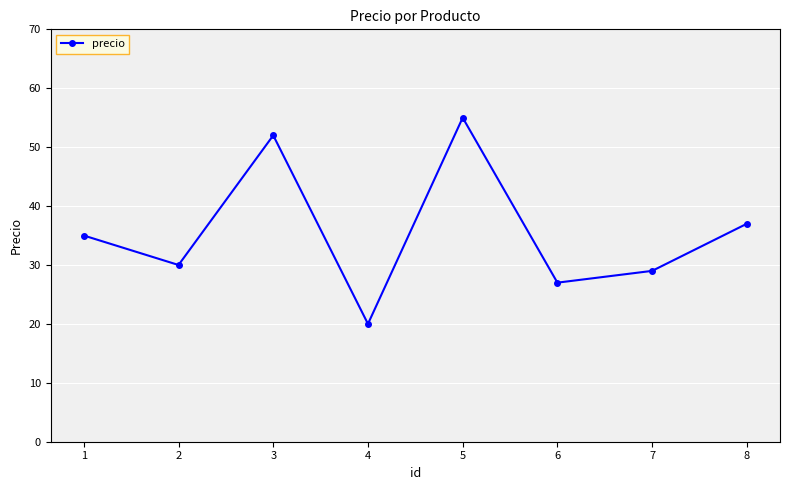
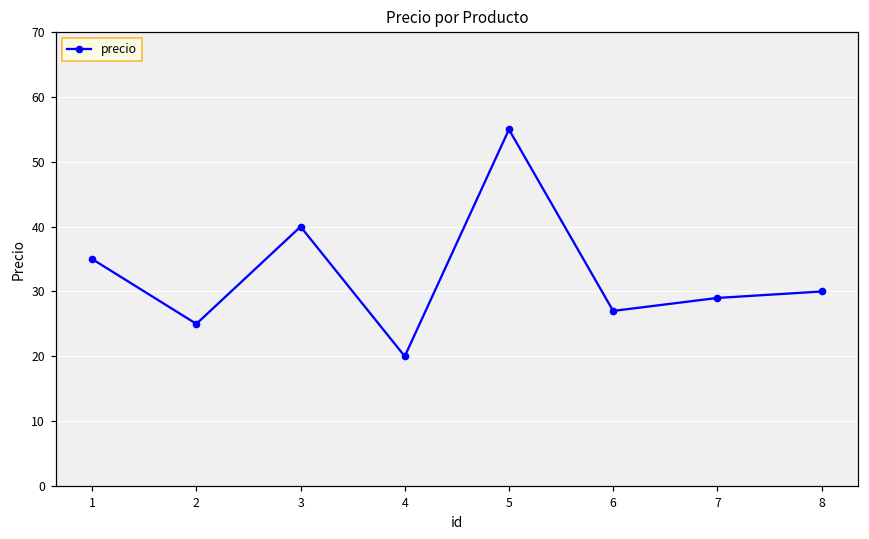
  {
    "1": 35,
-   "2": 30,
-   "3": 52,
+   "2": 25,
+   "3": 40,
    "4": 20,
    "5": 55,
    "6": 27,
    "7": 29,
-   "8": 37
+   "8": 30
  }
